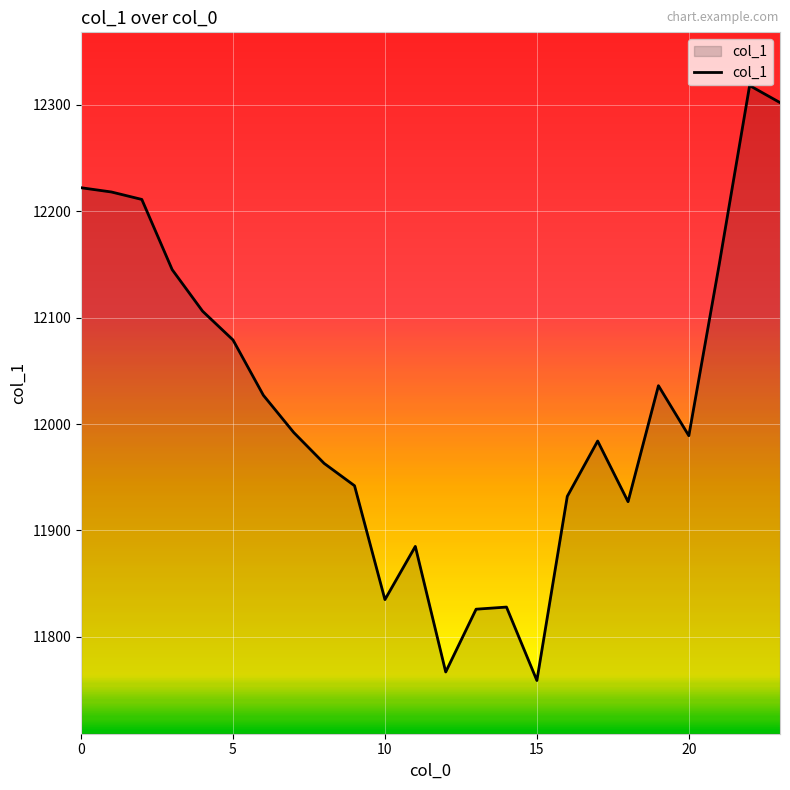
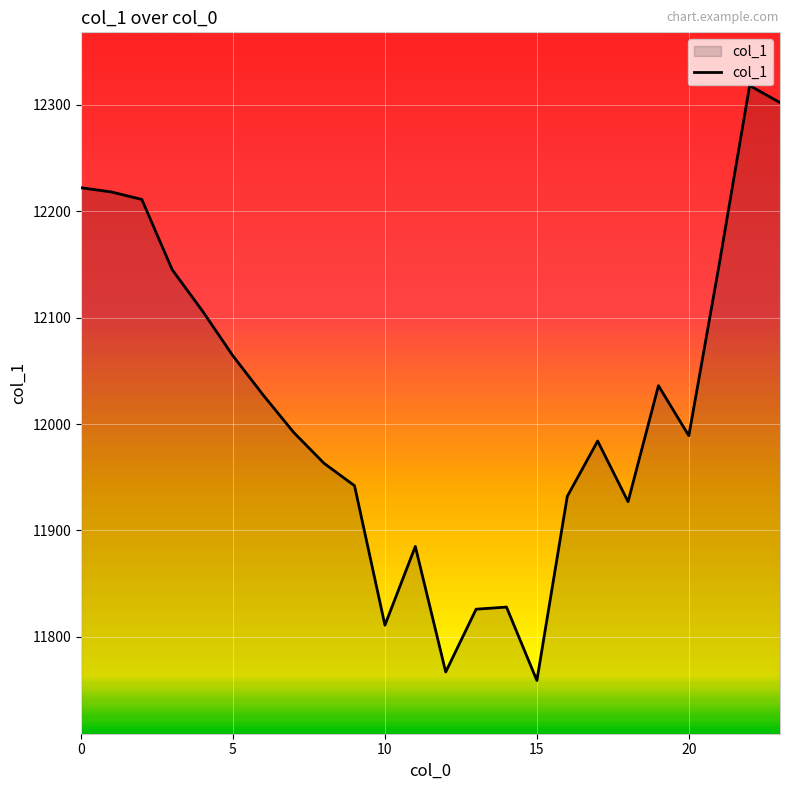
  {
    "0": 12222,
-   "5": 12079,
-   "10": 11835,
+   "5": 12064,
+   "10": 11811,
    "15": 11759,
    "20": 11989
  }
